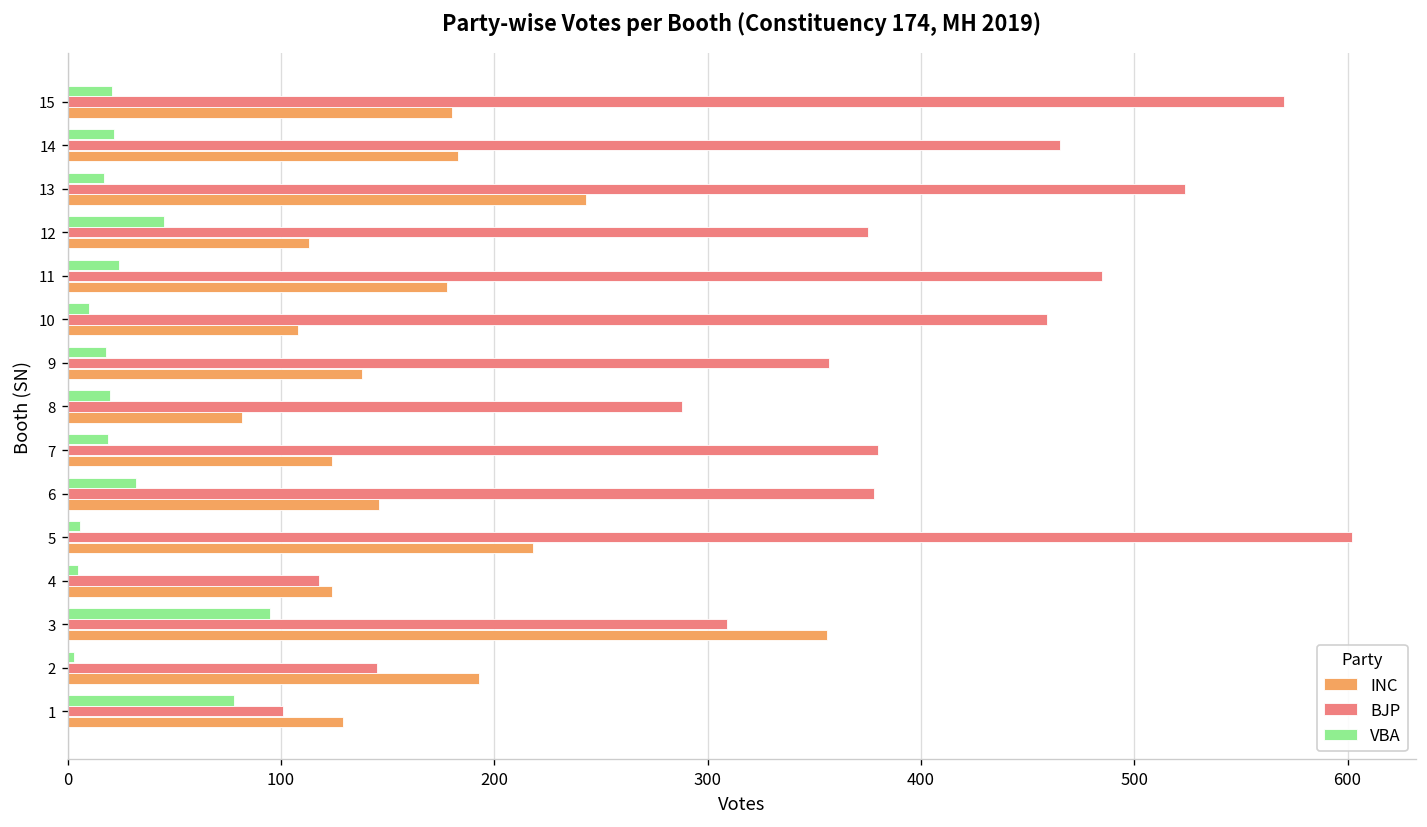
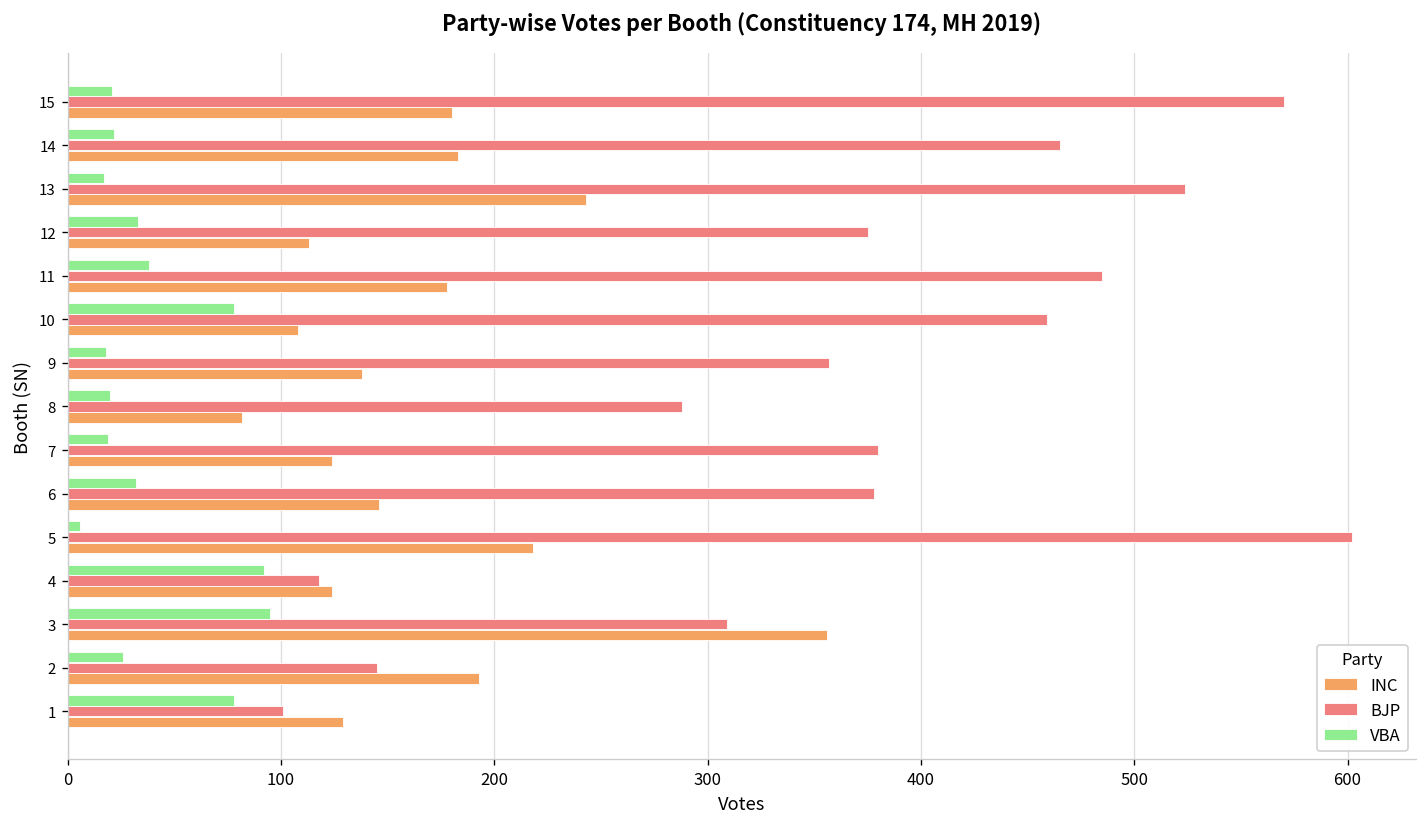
  {
    "VBA": {
      "15": 21,
      "14": 22,
      "13": 17,
-     "12": 45,
-     "11": 24,
-     "10": 10,
+     "12": 33,
+     "11": 38,
+     "10": 78,
      "9": 18,
      "8": 20,
      "7": 19,
      "6": 32,
      "5": 6,
-     "4": 5,
+     "4": 92,
      "3": 95,
-     "2": 3,
+     "2": 26,
      "1": 78
    }
  }
